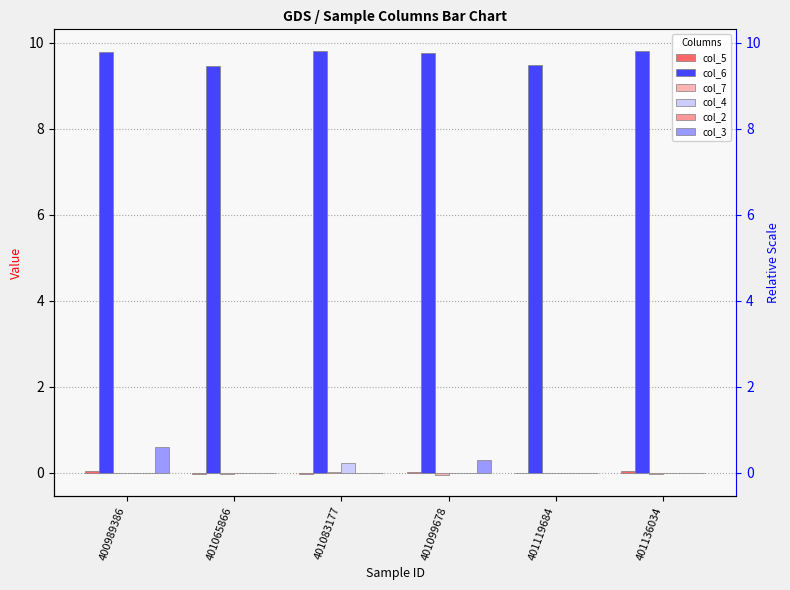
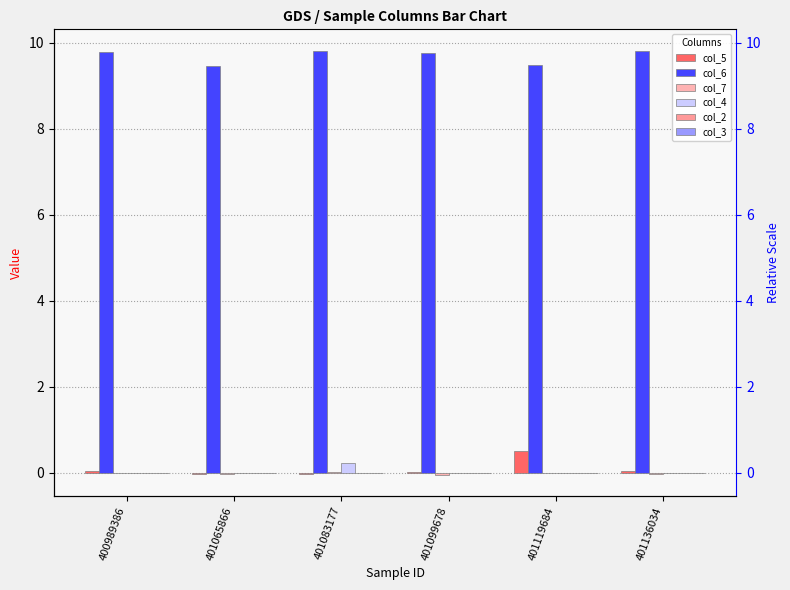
  {
    "col_5": {
-     "401119684": 0.0
+     "401119684": 0.5
    },
    "col_6": {
      "400989386": 9.8,
      "401065866": 9.5,
      "401083177": 9.8,
      "401099678": 9.8,
      "401119684": 9.5,
      "401136034": 9.8
    },
    "col_4": {
      "401083177": 0.2
    },
    "col_3": {
-     "400989386": 0.6,
+     "400989386": 0.0,
      "401065866": 0.0,
-     "401099678": 0.3
+     "401099678": 0.0
    }
  }
